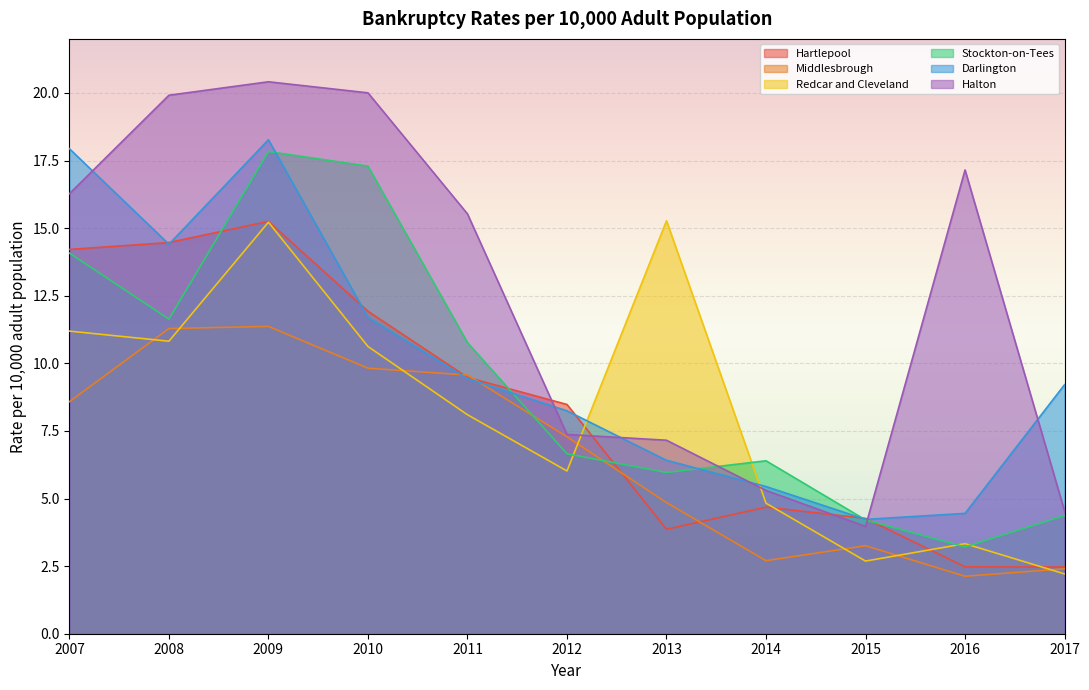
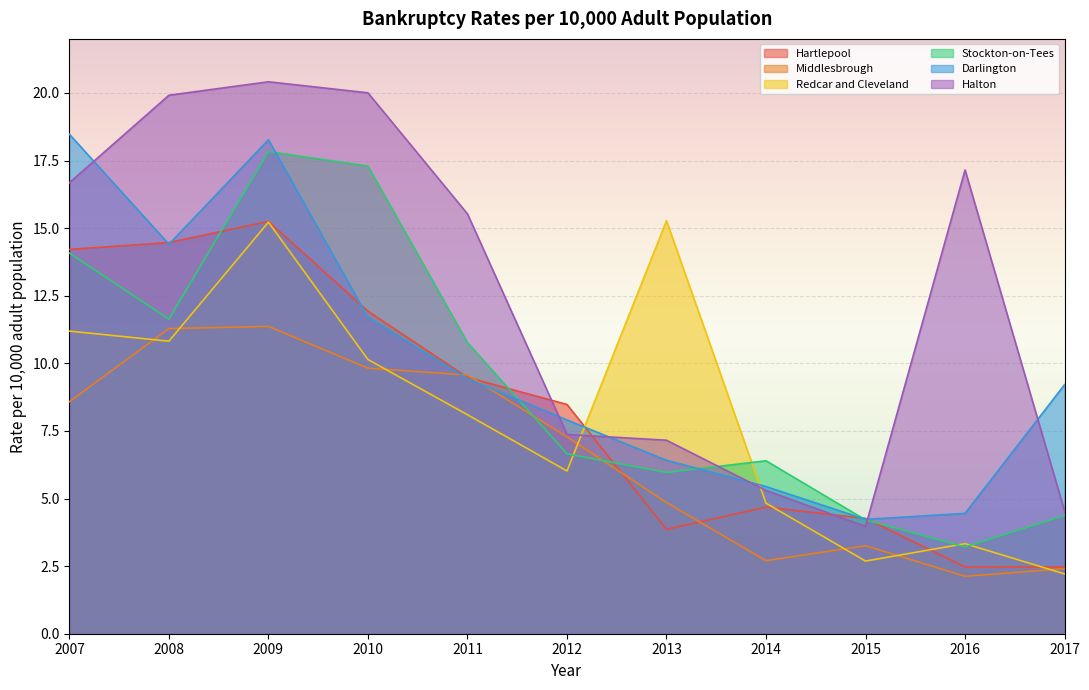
  {
    "Redcar and Cleveland": {
      "2007": 11.2,
      "2008": 10.8,
-     "2010": 10.6,
+     "2010": 10.1,
      "2011": 8.1,
      "2012": 6.0,
      "2013": 15.3,
      "2014": 4.8,
      "2015": 2.7,
      "2016": 3.3,
      "2017": 2.2
    },
    "Stockton-on-Tees": {
      "2007": 14.1,
      "2008": 11.6,
      "2009": 17.8,
      "2010": 17.3,
      "2011": 10.8,
      "2012": 6.7,
      "2013": 6.0,
      "2014": 6.4,
      "2016": 3.2,
      "2017": 4.4
    },
    "Darlington": {
-     "2007": 17.9,
+     "2007": 18.5,
      "2009": 18.3,
      "2010": 11.7,
-     "2012": 8.2,
+     "2012": 7.9,
      "2013": 6.4,
      "2014": 5.4,
      "2016": 4.5,
      "2017": 9.2
    },
    "Halton": {
-     "2007": 16.3,
+     "2007": 16.7,
      "2008": 19.9,
      "2009": 20.4,
      "2010": 20.0,
      "2011": 15.5,
      "2013": 7.2,
      "2014": 5.3,
      "2015": 4.0,
      "2016": 17.2,
      "2017": 4.5
    }
  }
